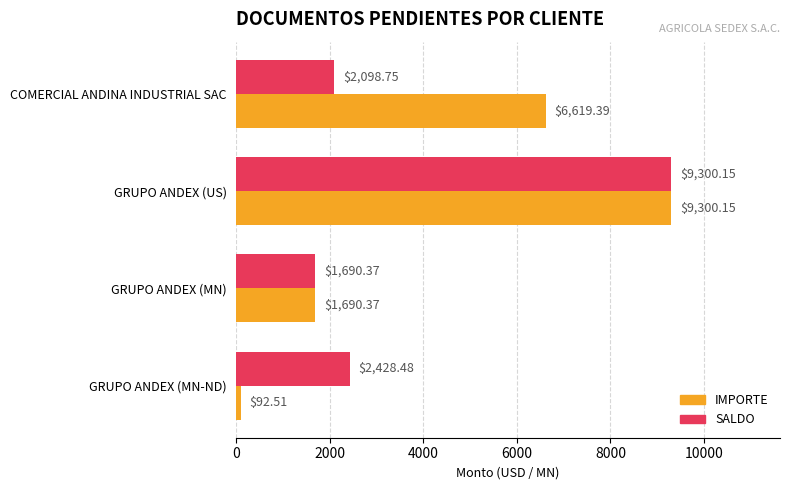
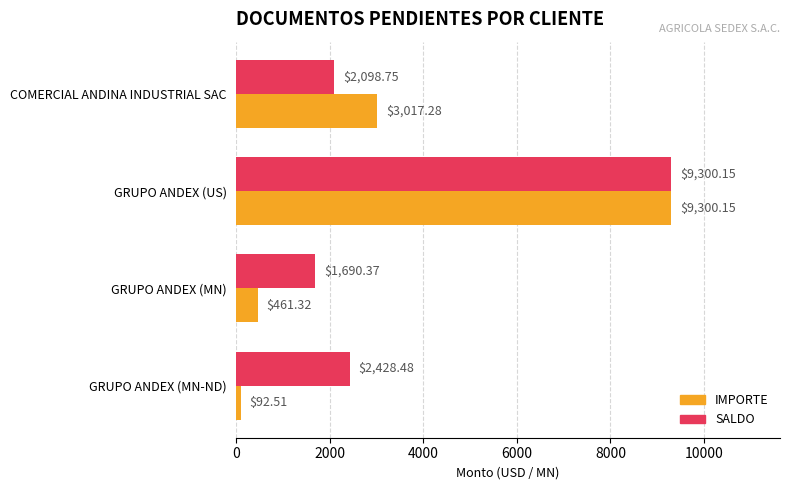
  {
    "IMPORTE": {
-     "COMERCIAL ANDINA INDUSTRIAL SAC": "$6,619.39",
+     "COMERCIAL ANDINA INDUSTRIAL SAC": "$3,017.28",
      "GRUPO ANDEX (US)": "$9,300.15",
-     "GRUPO ANDEX (MN)": "$1,690.37",
+     "GRUPO ANDEX (MN)": "$461.32",
      "GRUPO ANDEX (MN-ND)": "$92.51"
    },
    "SALDO": {
      "COMERCIAL ANDINA INDUSTRIAL SAC": "$2,098.75",
      "GRUPO ANDEX (US)": "$9,300.15",
      "GRUPO ANDEX (MN)": "$1,690.37",
      "GRUPO ANDEX (MN-ND)": "$2,428.48"
    }
  }
